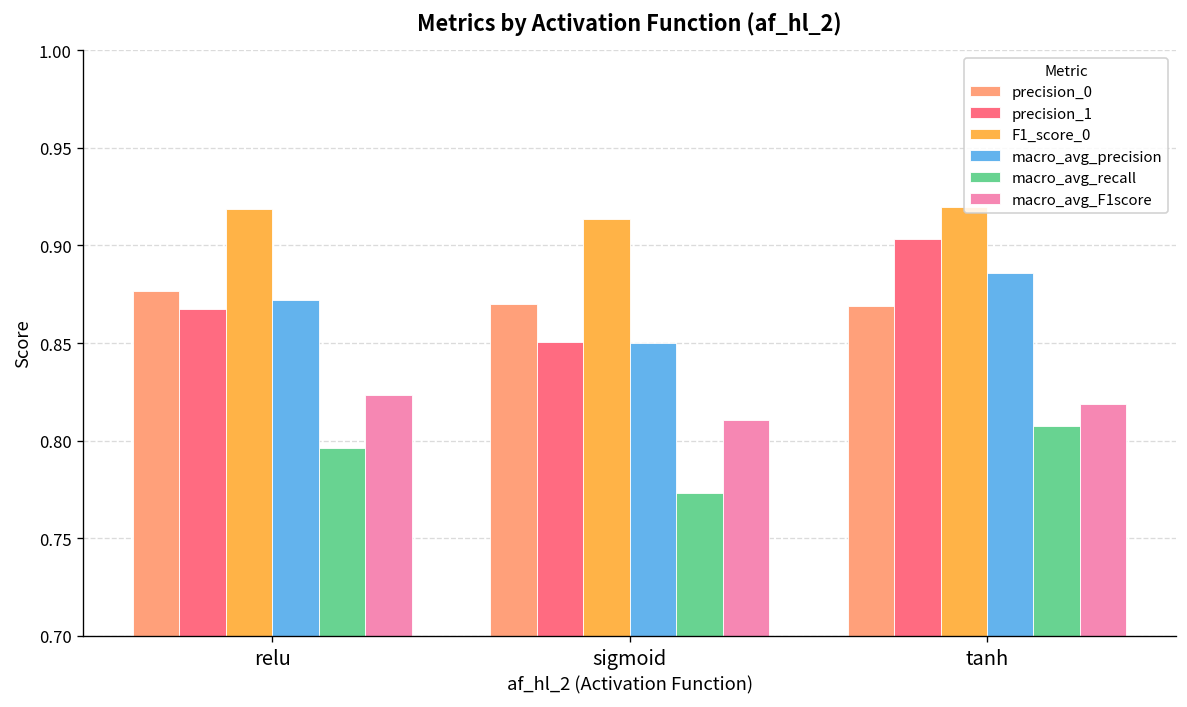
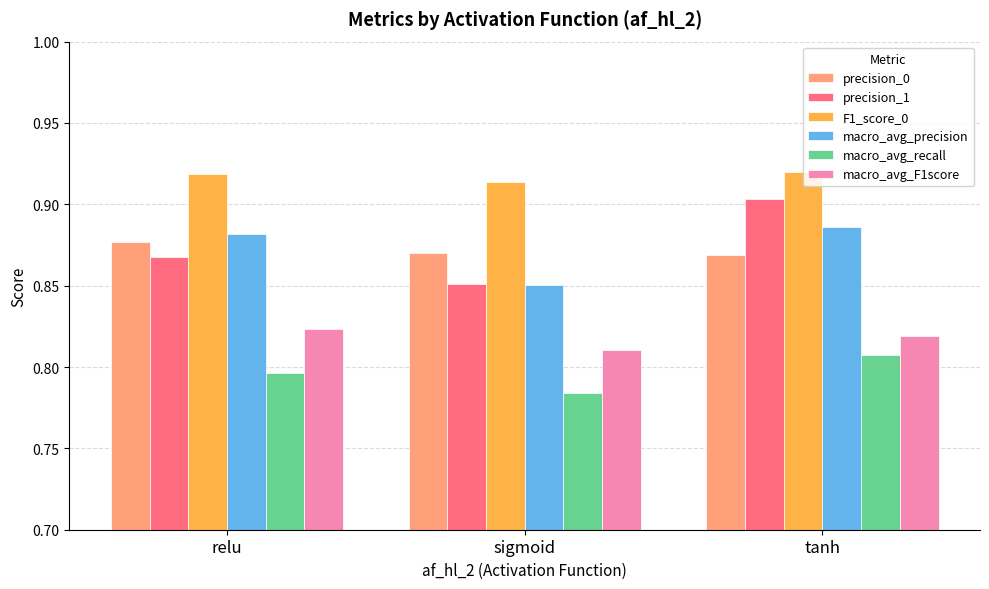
  {
    "macro_avg_precision": {
-     "relu": 0.872,
+     "relu": 0.882,
      "sigmoid": 0.850,
      "tanh": 0.886
    },
    "macro_avg_recall": {
      "relu": 0.796,
-     "sigmoid": 0.773,
+     "sigmoid": 0.784,
      "tanh": 0.807
    }
  }
